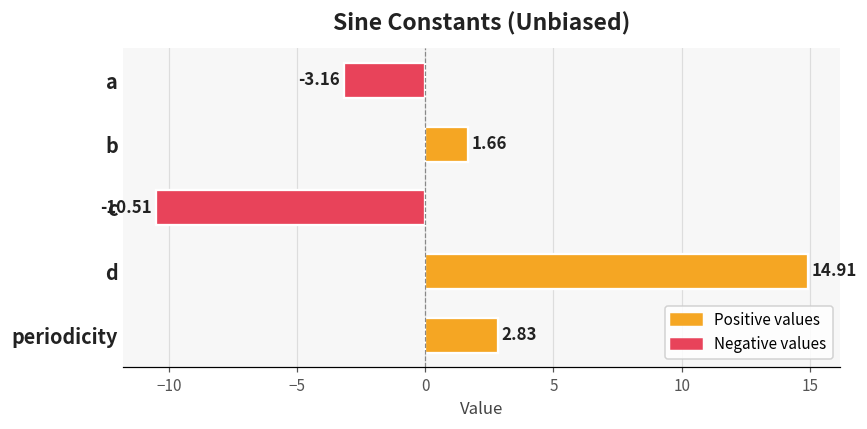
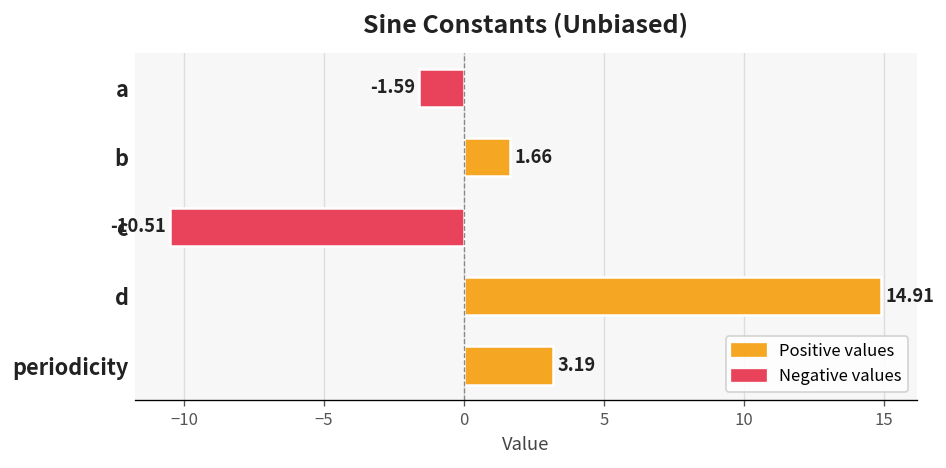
  {
-   "a": -3.16,
+   "a": -1.59,
    "b": 1.66,
    "c": -10.51,
    "d": 14.91,
-   "periodicity": 2.83
+   "periodicity": 3.19
  }
